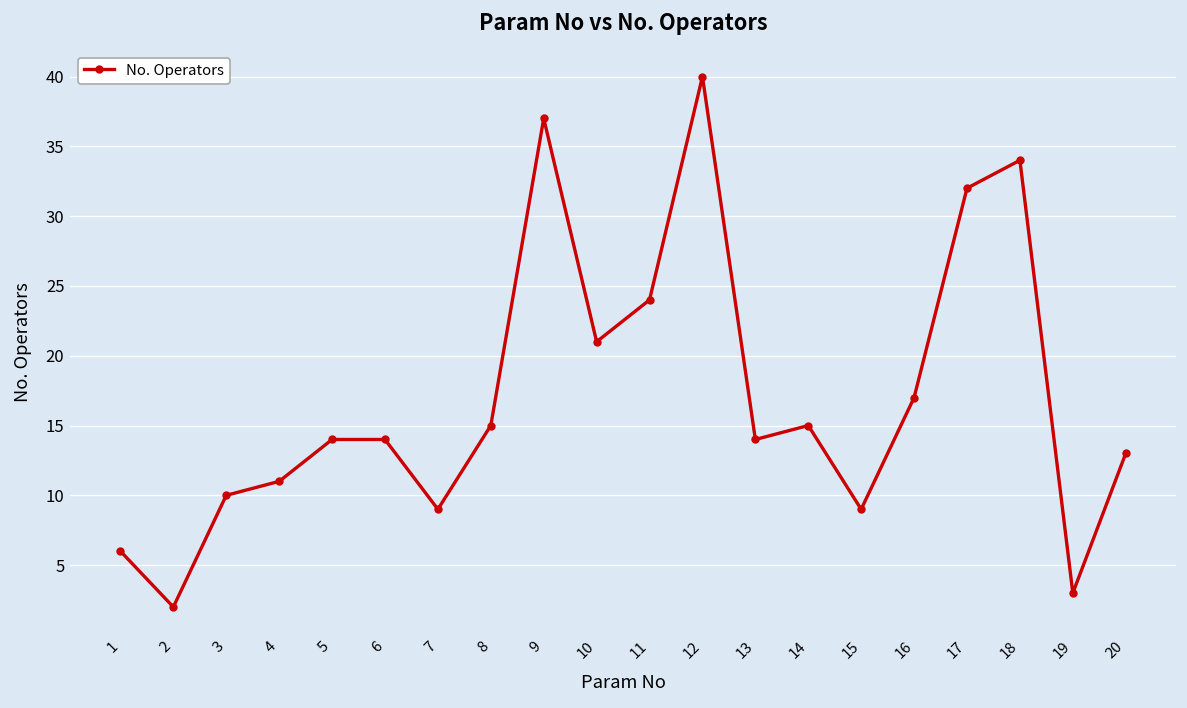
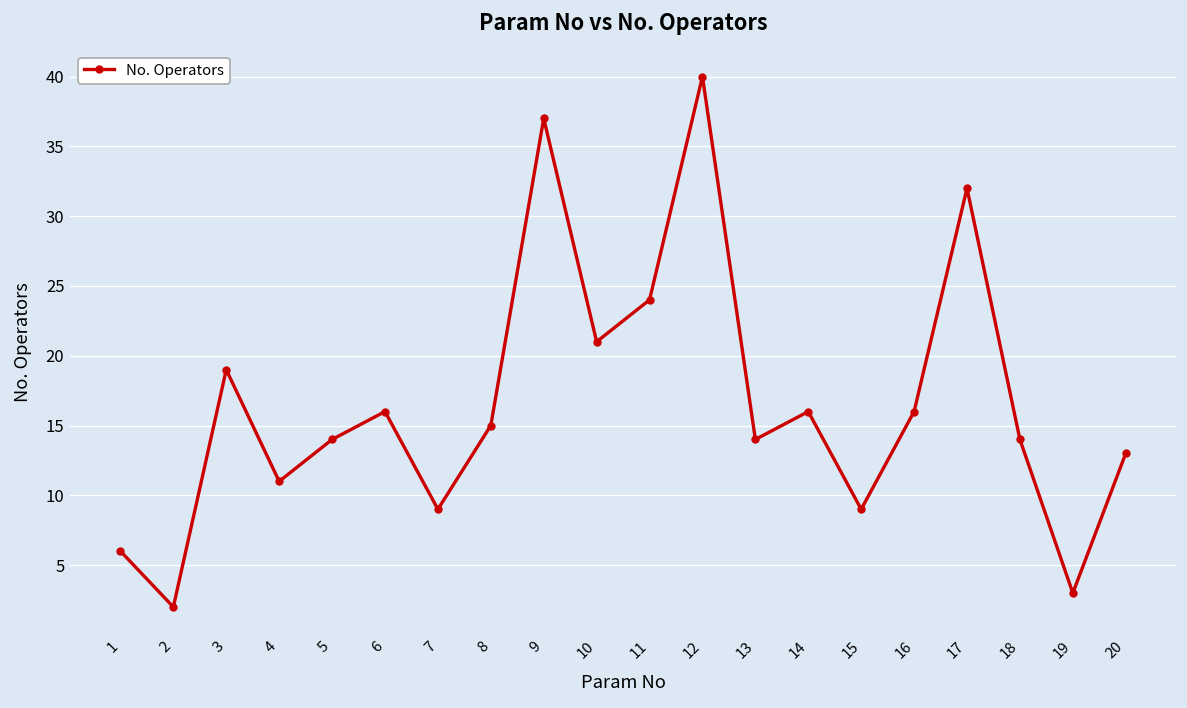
  {
    "1": 6,
    "2": 2,
-   "3": 10,
+   "3": 19,
    "4": 11,
    "5": 14,
-   "6": 14,
+   "6": 16,
    "7": 9,
    "8": 15,
    "9": 37,
    "10": 21,
    "11": 24,
    "12": 40,
    "13": 14,
-   "14": 15,
+   "14": 16,
    "15": 9,
-   "16": 17,
+   "16": 16,
    "17": 32,
-   "18": 34,
+   "18": 14,
    "19": 3,
    "20": 13
  }
